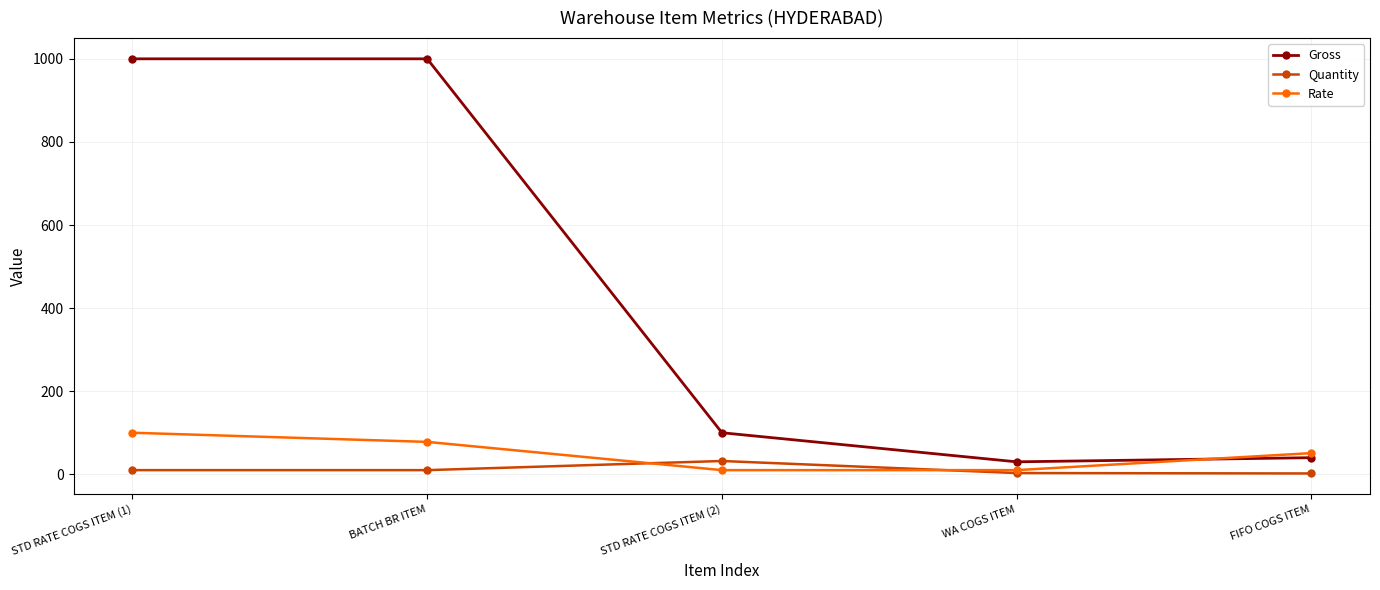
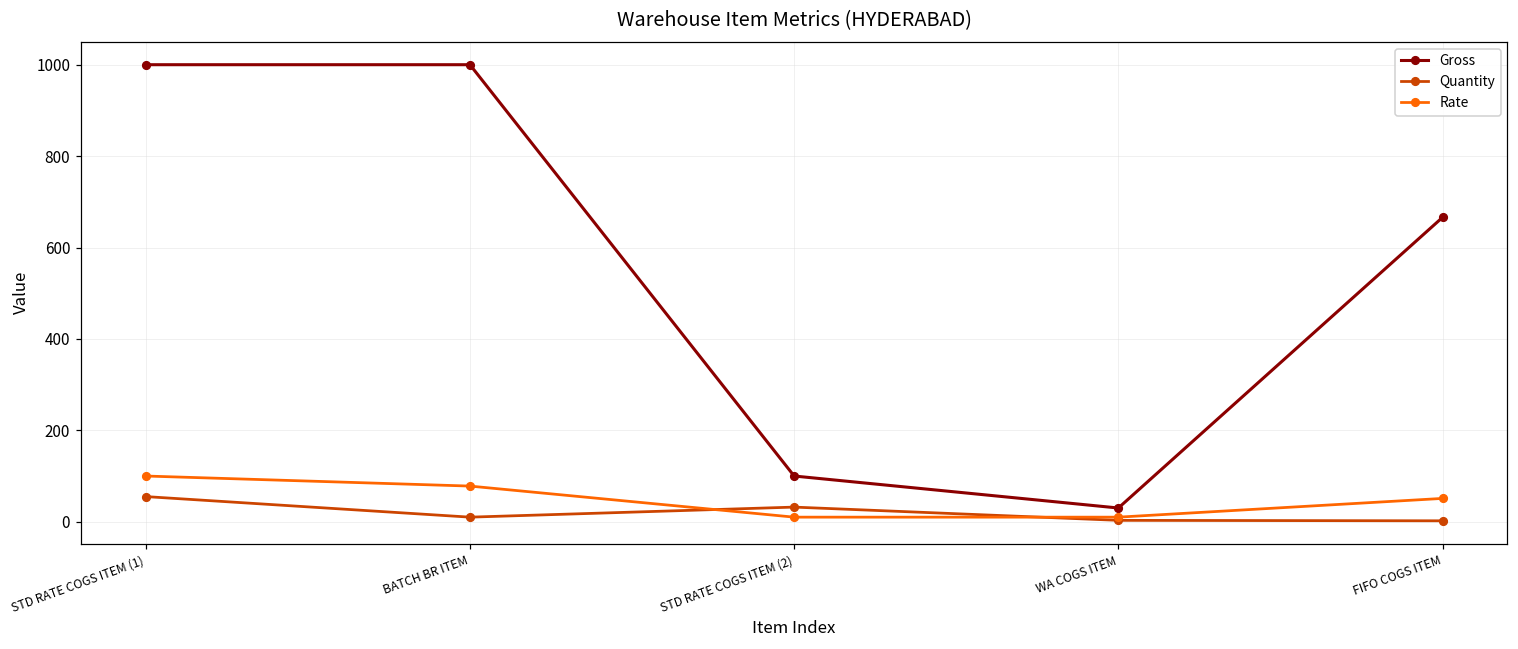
  {
    "Gross": {
      "STD RATE COGS ITEM (1)": 1000,
      "BATCH BR ITEM": 1000,
      "STD RATE COGS ITEM (2)": 100,
      "WA COGS ITEM": 30,
-     "FIFO COGS ITEM": 40
+     "FIFO COGS ITEM": 670
    },
    "Quantity": {
-     "STD RATE COGS ITEM (1)": 10,
+     "STD RATE COGS ITEM (1)": 60,
      "BATCH BR ITEM": 10,
      "STD RATE COGS ITEM (2)": 30,
      "WA COGS ITEM": 0,
      "FIFO COGS ITEM": 0
    },
    "Rate": {
      "STD RATE COGS ITEM (1)": 100,
      "BATCH BR ITEM": 80,
      "STD RATE COGS ITEM (2)": 10,
      "WA COGS ITEM": 10,
      "FIFO COGS ITEM": 50
    }
  }
